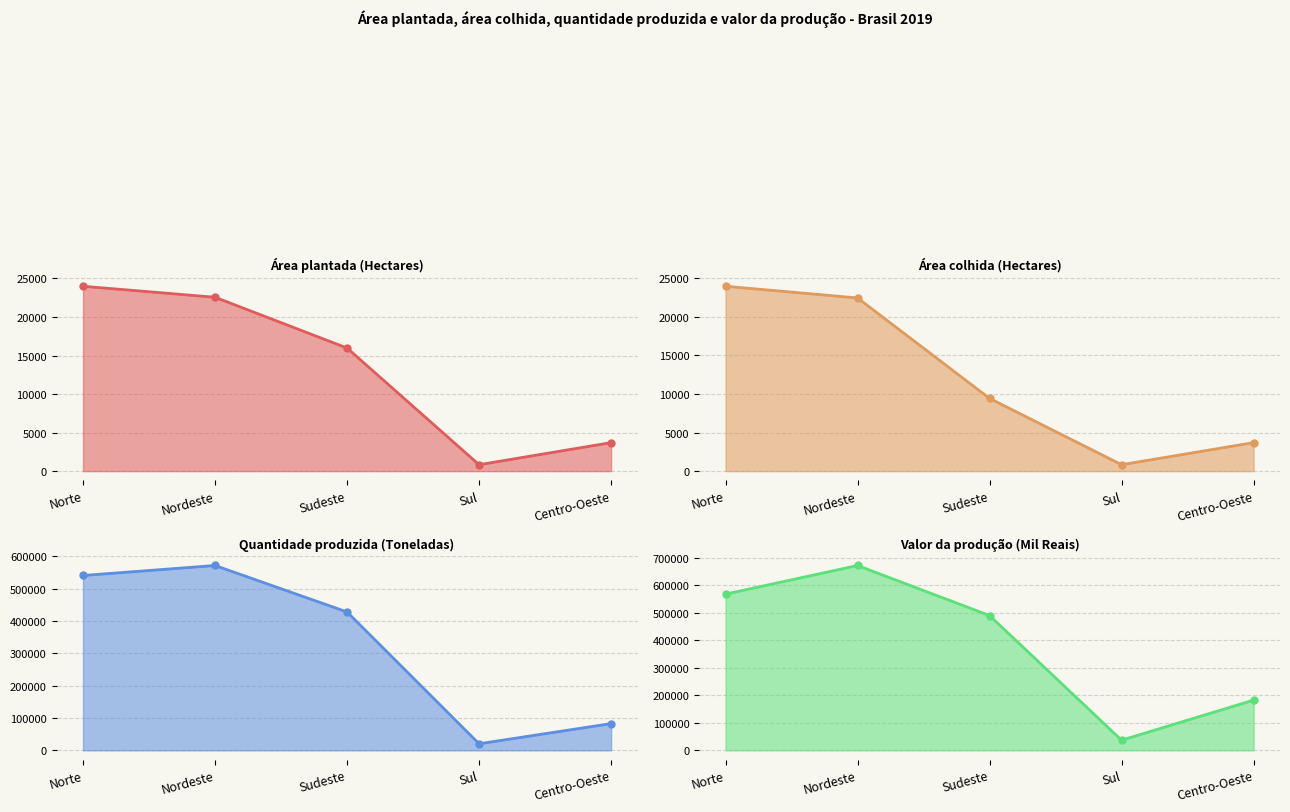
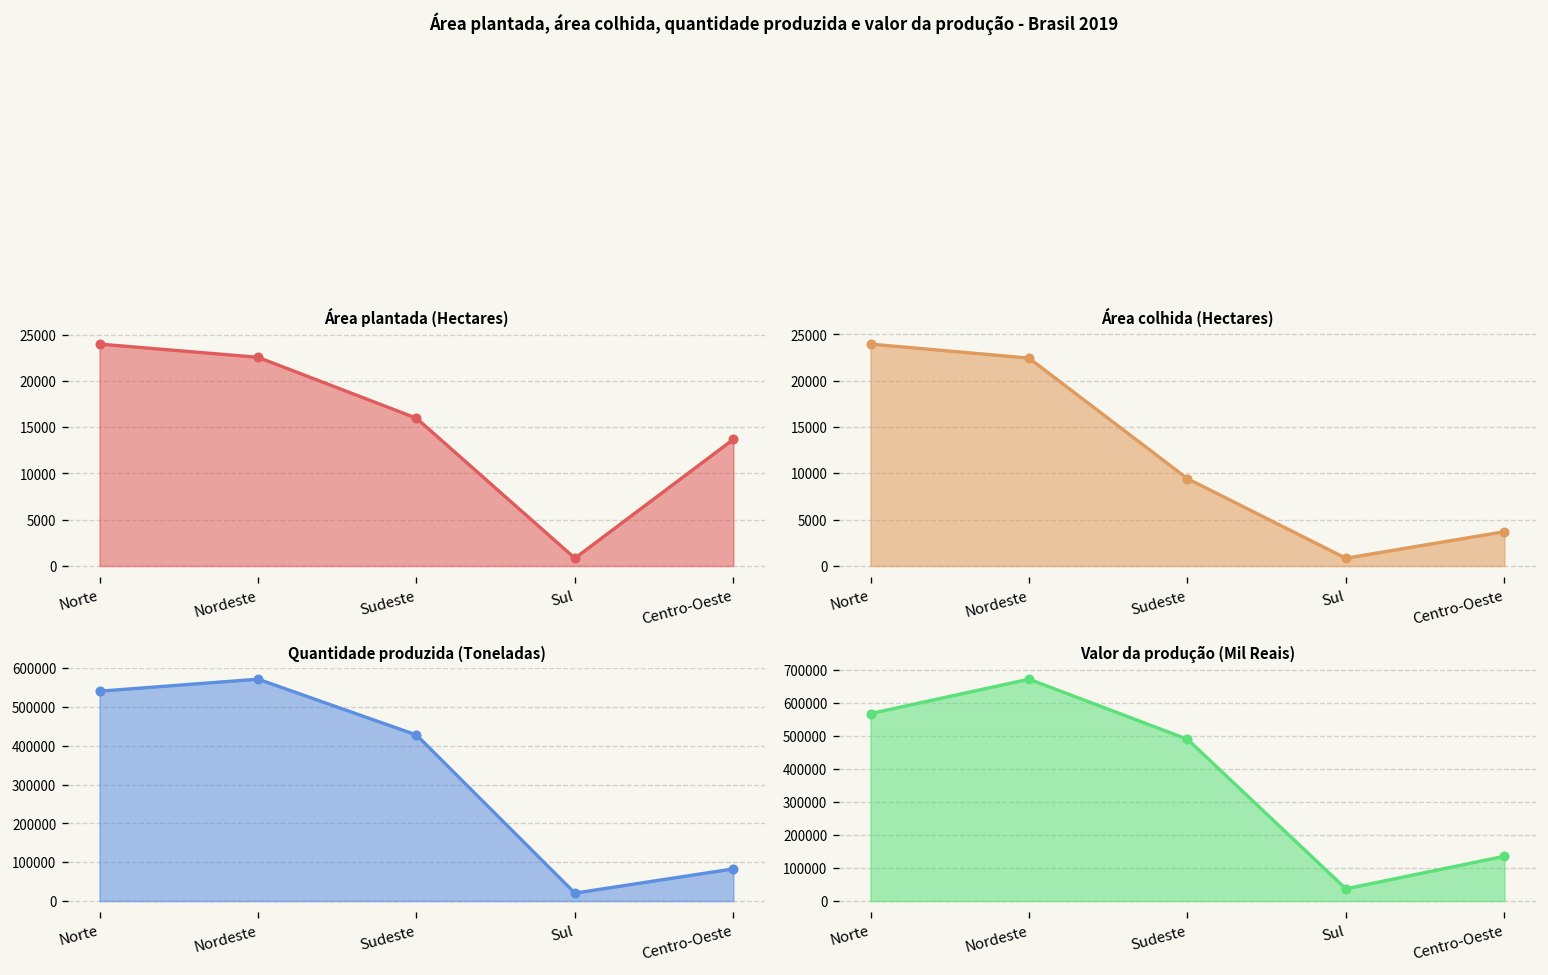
  {
    "Área plantada (Hectares)": {
      "Norte": 24000,
      "Nordeste": 23000,
      "Sudeste": 16000,
      "Sul": 1000,
-     "Centro-Oeste": 4000
+     "Centro-Oeste": 14000
    },
    "Área colhida (Hectares)": {
      "Norte": 24000,
      "Nordeste": 22000,
      "Sudeste": 9000,
      "Sul": 1000,
      "Centro-Oeste": 4000
    },
    "Quantidade produzida (Toneladas)": {
      "Norte": 540000,
      "Nordeste": 570000,
      "Sudeste": 430000,
      "Sul": 20000,
      "Centro-Oeste": 80000
    },
    "Valor da produção (Mil Reais)": {
      "Norte": 570000,
      "Nordeste": 670000,
      "Sudeste": 490000,
      "Sul": 40000,
-     "Centro-Oeste": 180000
+     "Centro-Oeste": 140000
    }
  }
